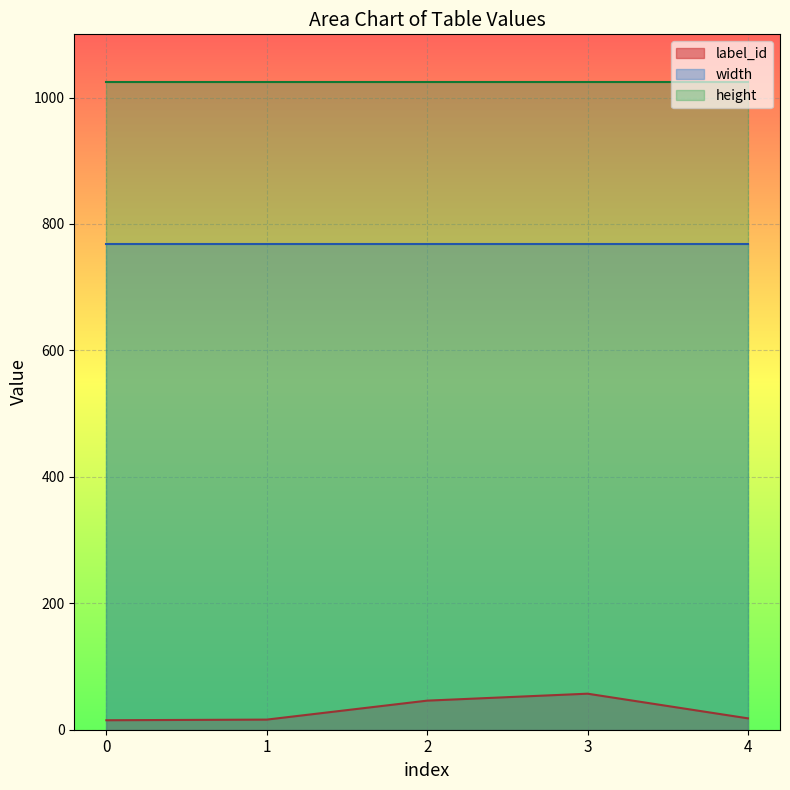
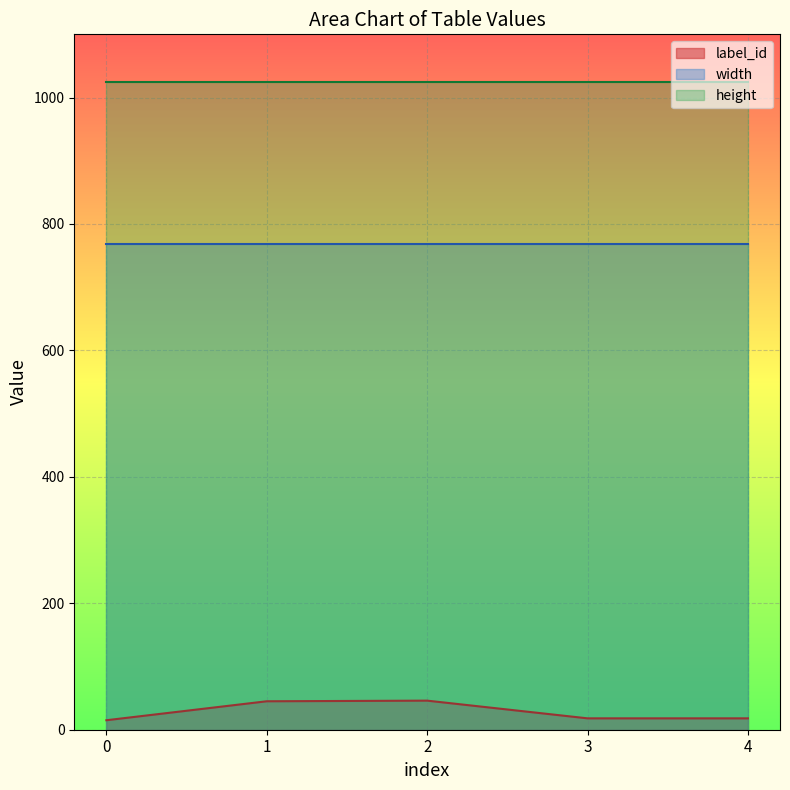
  {
    "label_id": {
      "0": 20,
-     "1": 20,
+     "1": 50,
      "2": 50,
-     "3": 60,
+     "3": 20,
      "4": 20
    },
    "width": {
      "0": 770,
      "1": 770,
      "2": 770,
      "3": 770,
      "4": 770
    },
    "height": {
      "0": 1020,
      "1": 1020,
      "2": 1020,
      "3": 1020
    }
  }
